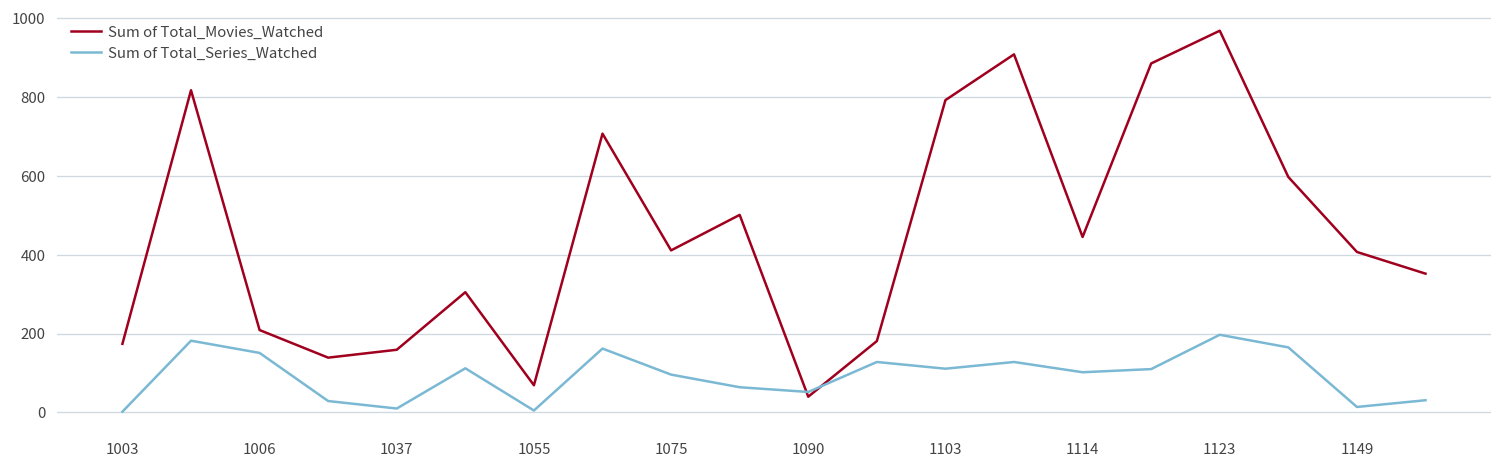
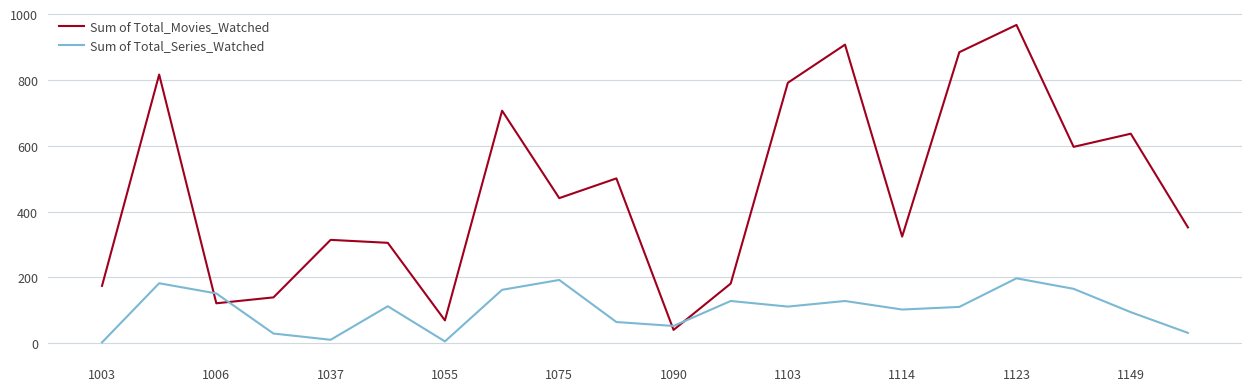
  {
    "Sum of Total_Movies_Watched": {
      "1003": 170,
-     "1006": 210,
-     "1037": 160,
+     "1006": 120,
+     "1037": 310,
      "1055": 70,
-     "1075": 410,
+     "1075": 440,
      "1090": 40,
      "1103": 790,
-     "1114": 450,
+     "1114": 320,
      "1123": 970,
-     "1149": 410
+     "1149": 640
    },
    "Sum of Total_Series_Watched": {
      "1003": 0,
      "1006": 150,
      "1037": 10,
      "1055": 10,
-     "1075": 100,
+     "1075": 190,
      "1090": 50,
      "1103": 110,
      "1114": 100,
      "1123": 200,
-     "1149": 10
+     "1149": 90
    }
  }
